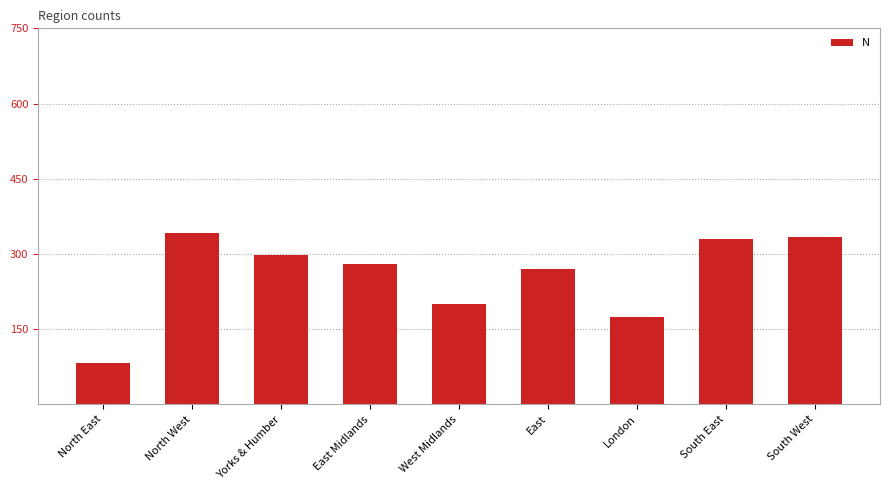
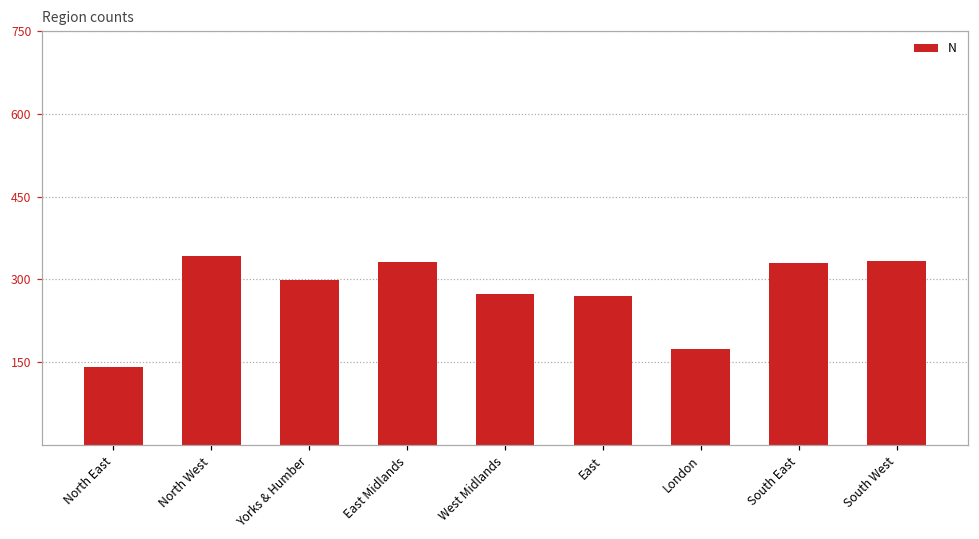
  {
-   "North East": 80,
+   "North East": 140,
    "North West": 340,
    "Yorks & Humber": 300,
-   "East Midlands": 280,
-   "West Midlands": 200,
+   "East Midlands": 330,
+   "West Midlands": 270,
    "East": 270,
    "London": 170,
    "South East": 330,
    "South West": 330
  }
